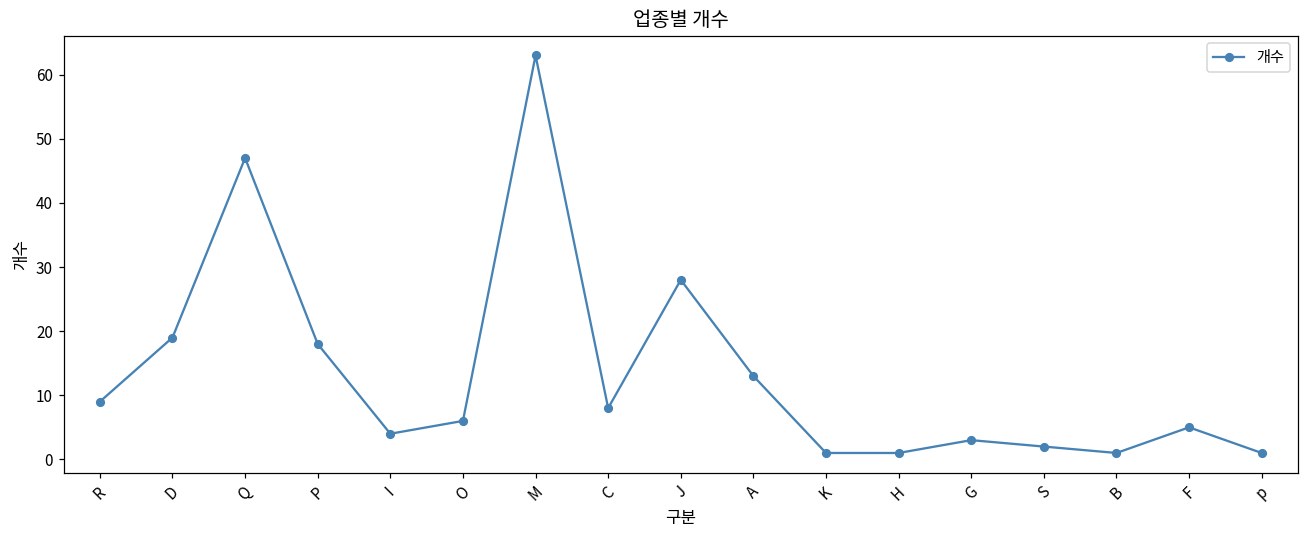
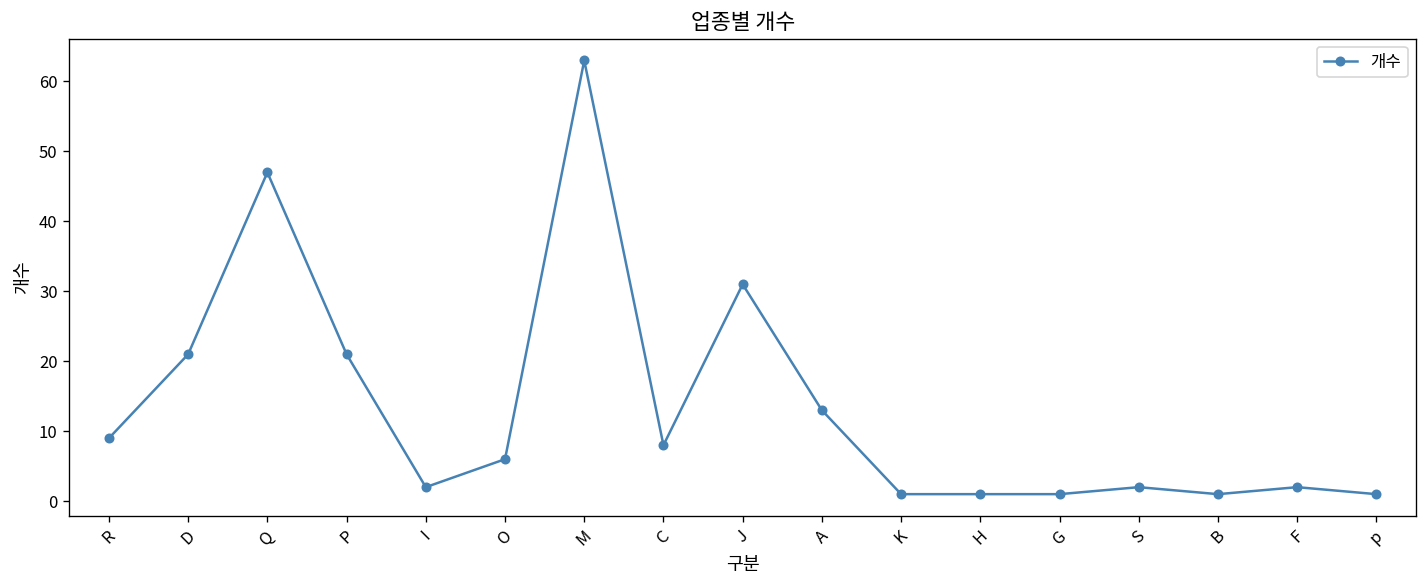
  {
    "R": 9,
-   "D": 19,
+   "D": 21,
    "Q": 47,
-   "P": 18,
-   "I": 4,
+   "P": 21,
+   "I": 2,
    "O": 6,
    "M": 63,
    "C": 8,
-   "J": 28,
+   "J": 31,
    "A": 13,
    "K": 1,
    "H": 1,
-   "G": 3,
+   "G": 1,
    "S": 2,
    "B": 1,
-   "F": 5,
+   "F": 2,
    "p": 1
  }
